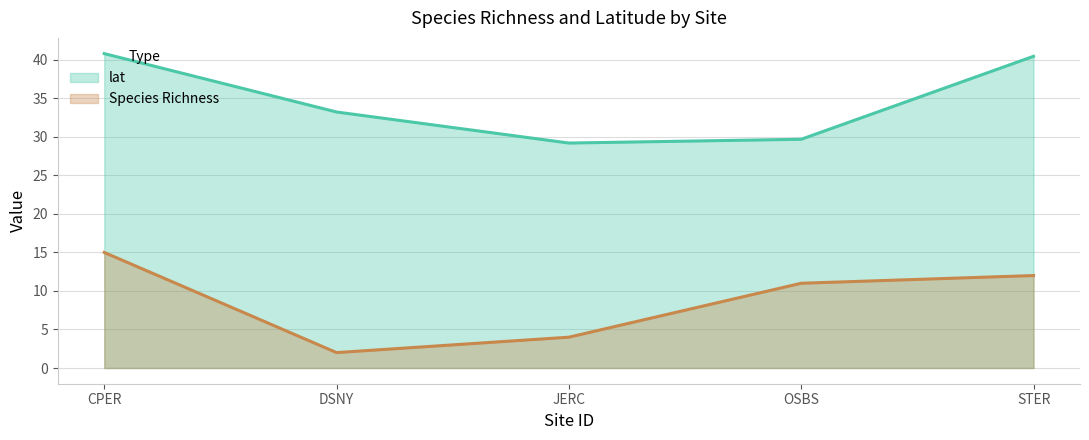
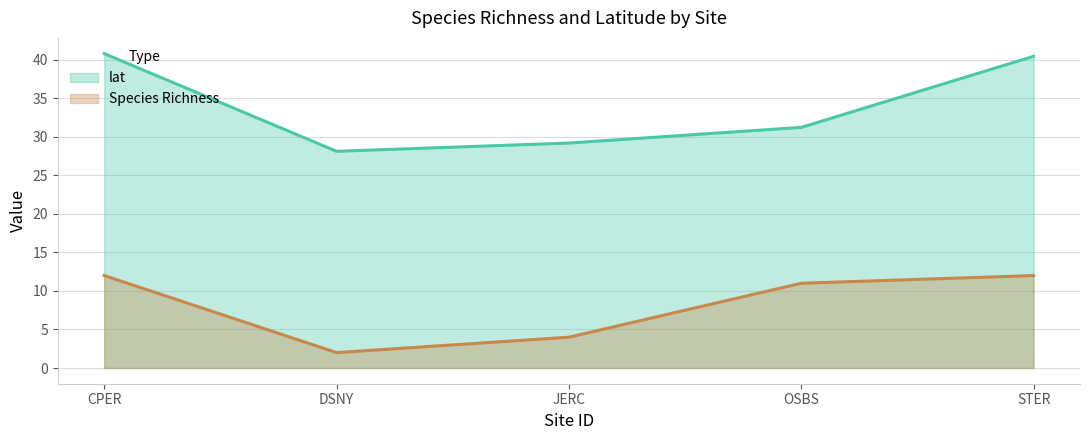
  {
    "lat": {
      "CPER": 41,
-     "DSNY": 33,
+     "DSNY": 28,
      "JERC": 29,
-     "OSBS": 30,
+     "OSBS": 31,
      "STER": 40
    },
    "Species Richness": {
-     "CPER": 15,
+     "CPER": 12,
      "DSNY": 2,
      "JERC": 4,
      "OSBS": 11,
      "STER": 12
    }
  }
